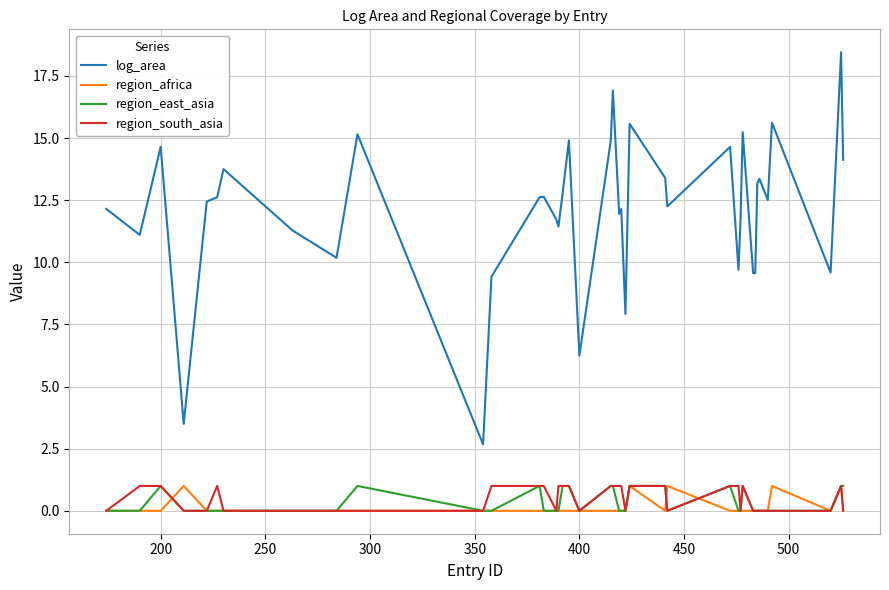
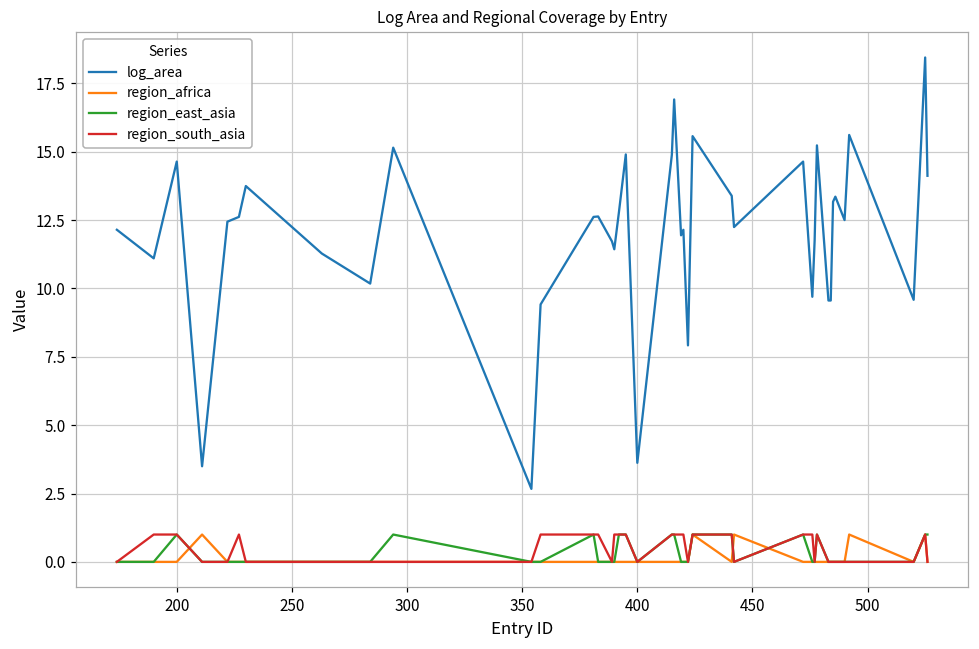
  {
    "log_area": {
      "200": 14.6,
-     "400": 6.2
+     "400": 3.6
    },
    "region_africa": {
      "200": 0.0
    }
  }
